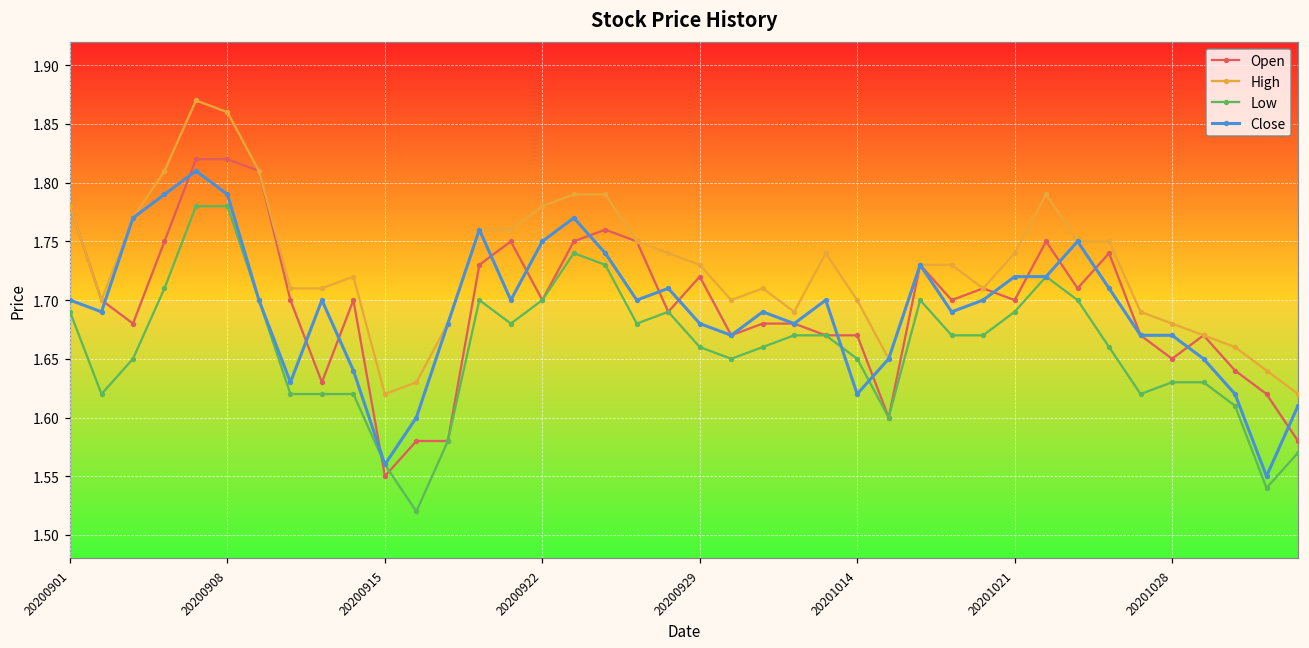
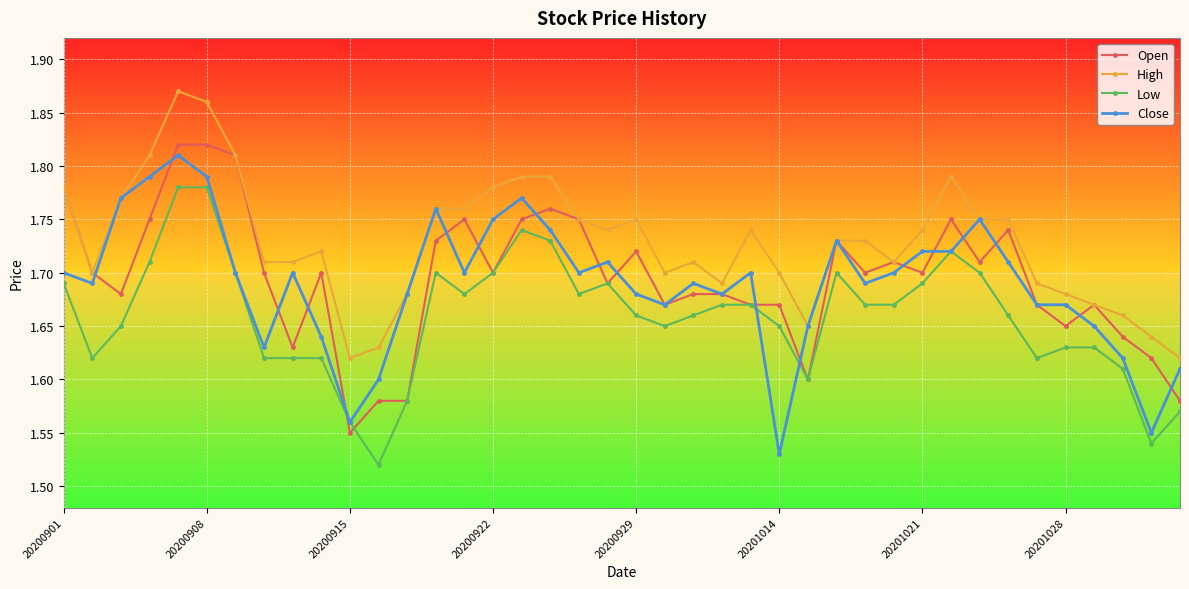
  {
    "Open": {
      "20200908": 1.82,
      "20200915": 1.55,
      "20200929": 1.72,
      "20201014": 1.67,
      "20201021": 1.70,
      "20201028": 1.65
    },
    "High": {
      "20200908": 1.86,
      "20200915": 1.62,
      "20200922": 1.78,
-     "20200929": 1.73,
+     "20200929": 1.75,
      "20201014": 1.70,
      "20201021": 1.74,
      "20201028": 1.68
    },
    "Low": {
      "20200901": 1.69,
      "20200908": 1.78,
      "20200929": 1.66,
      "20201014": 1.65,
      "20201021": 1.69,
      "20201028": 1.63
    },
    "Close": {
      "20200901": 1.70,
      "20200908": 1.79,
      "20200922": 1.75,
      "20200929": 1.68,
-     "20201014": 1.62,
+     "20201014": 1.53,
      "20201021": 1.72,
      "20201028": 1.67
    }
  }
